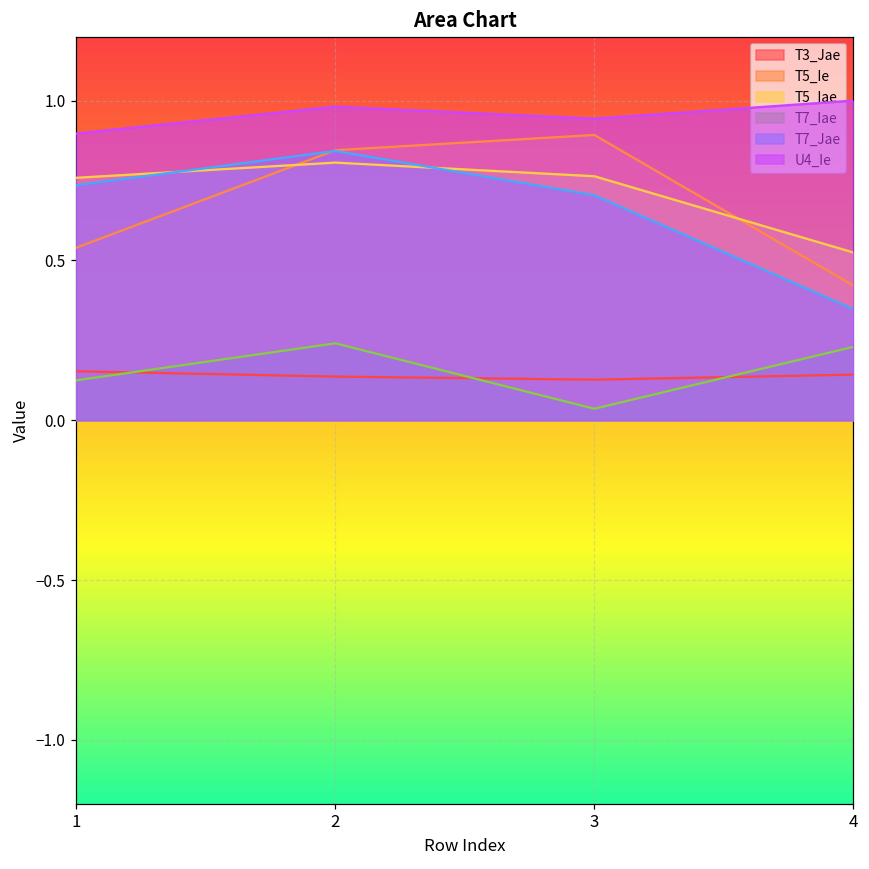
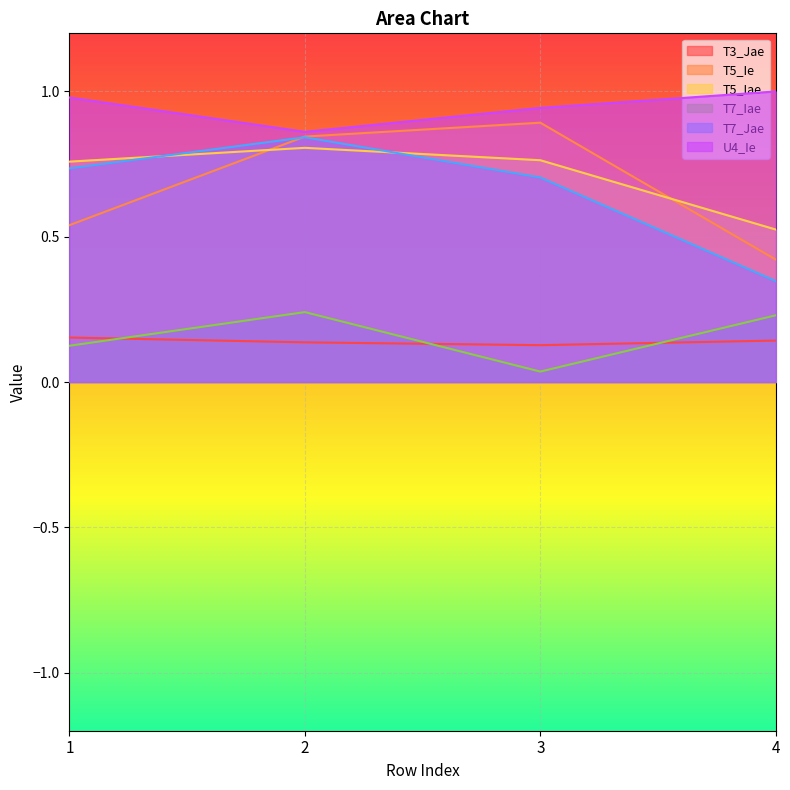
  {
    "T3_Jae": {
      "1": 0.15,
      "2": 0.14,
      "3": 0.13,
      "4": 0.14
    },
    "T5_Ie": {
      "1": 0.54,
      "3": 0.89,
      "4": 0.42
    },
    "T5_Iae": {
      "1": 0.76,
      "2": 0.81,
      "3": 0.76,
      "4": 0.52
    },
    "T7_Iae": {
      "1": 0.12,
      "2": 0.24,
      "3": 0.04,
      "4": 0.23
    },
    "T7_Jae": {
      "1": 0.74,
      "3": 0.70,
      "4": 0.35
    },
    "U4_Ie": {
-     "1": 0.90,
-     "2": 0.98,
+     "1": 0.98,
+     "2": 0.86,
      "3": 0.94,
      "4": 1.00
    }
  }
